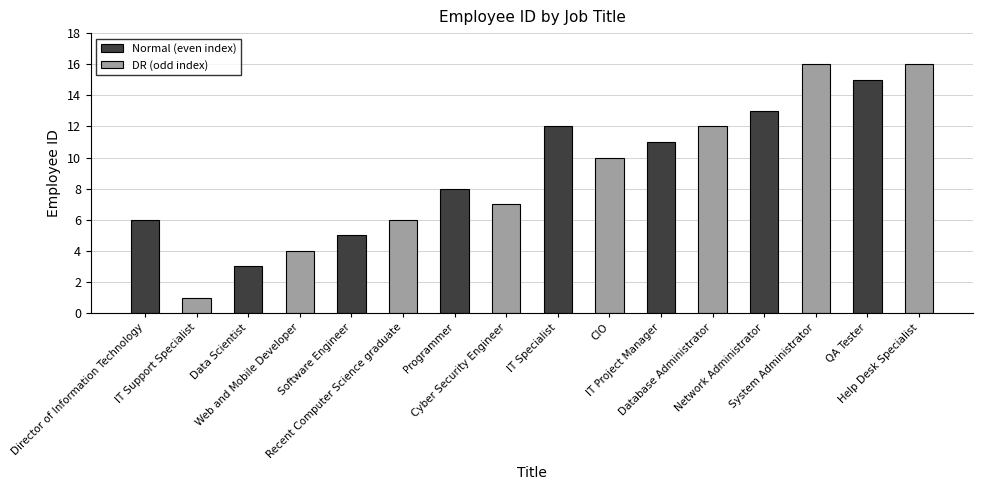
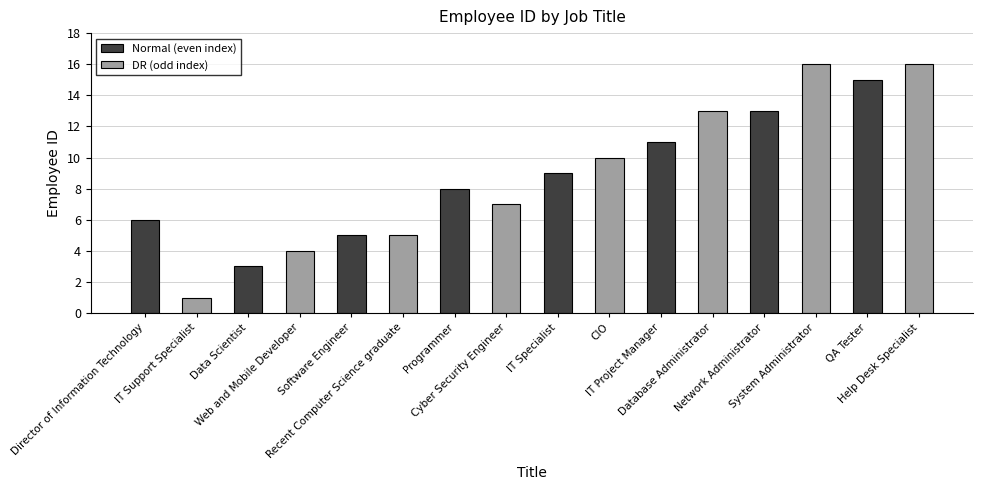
  {
    "Director of Information Technology": 6,
    "IT Support Specialist": 1,
    "Data Scientist": 3,
    "Web and Mobile Developer": 4,
    "Software Engineer": 5,
-   "Recent Computer Science graduate": 6,
+   "Recent Computer Science graduate": 5,
    "Programmer": 8,
    "Cyber Security Engineer": 7,
-   "IT Specialist": 12,
+   "IT Specialist": 9,
    "CIO": 10,
    "IT Project Manager": 11,
-   "Database Administrator": 12,
+   "Database Administrator": 13,
    "Network Administrator": 13,
    "System Administrator": 16,
    "QA Tester": 15,
    "Help Desk Specialist": 16
  }
